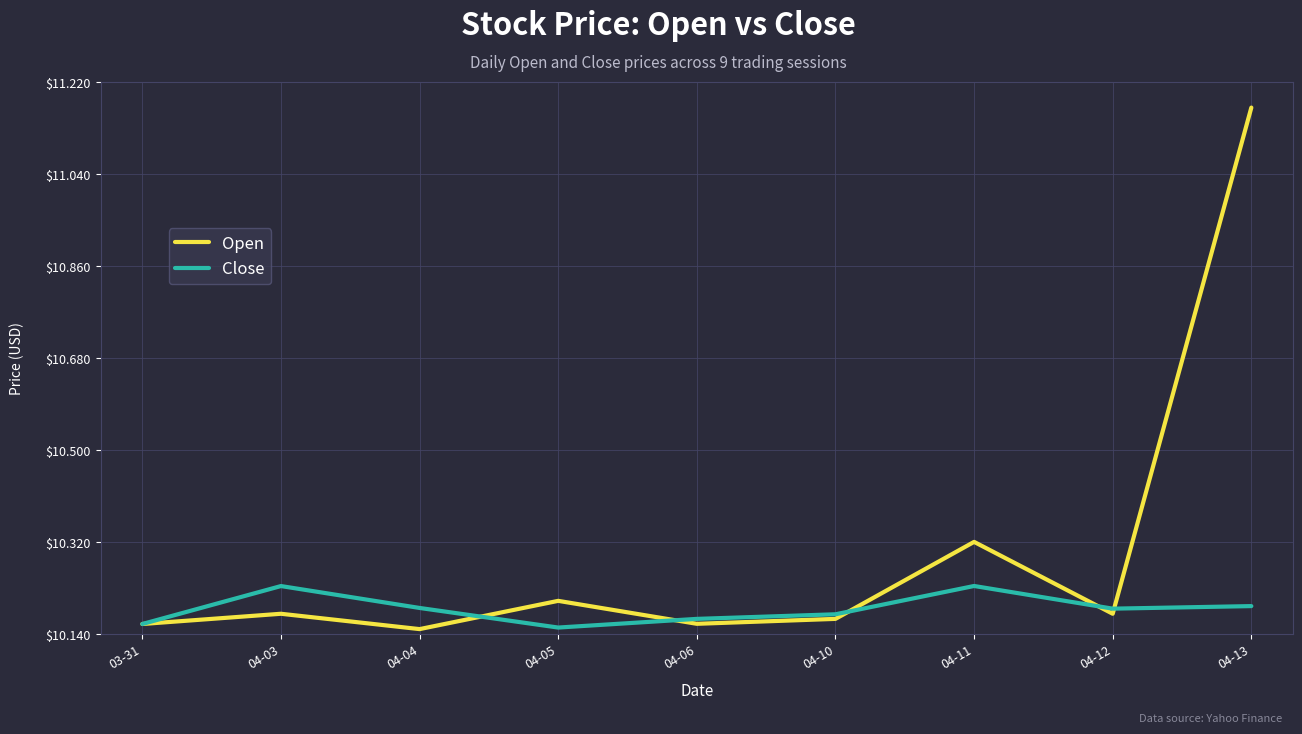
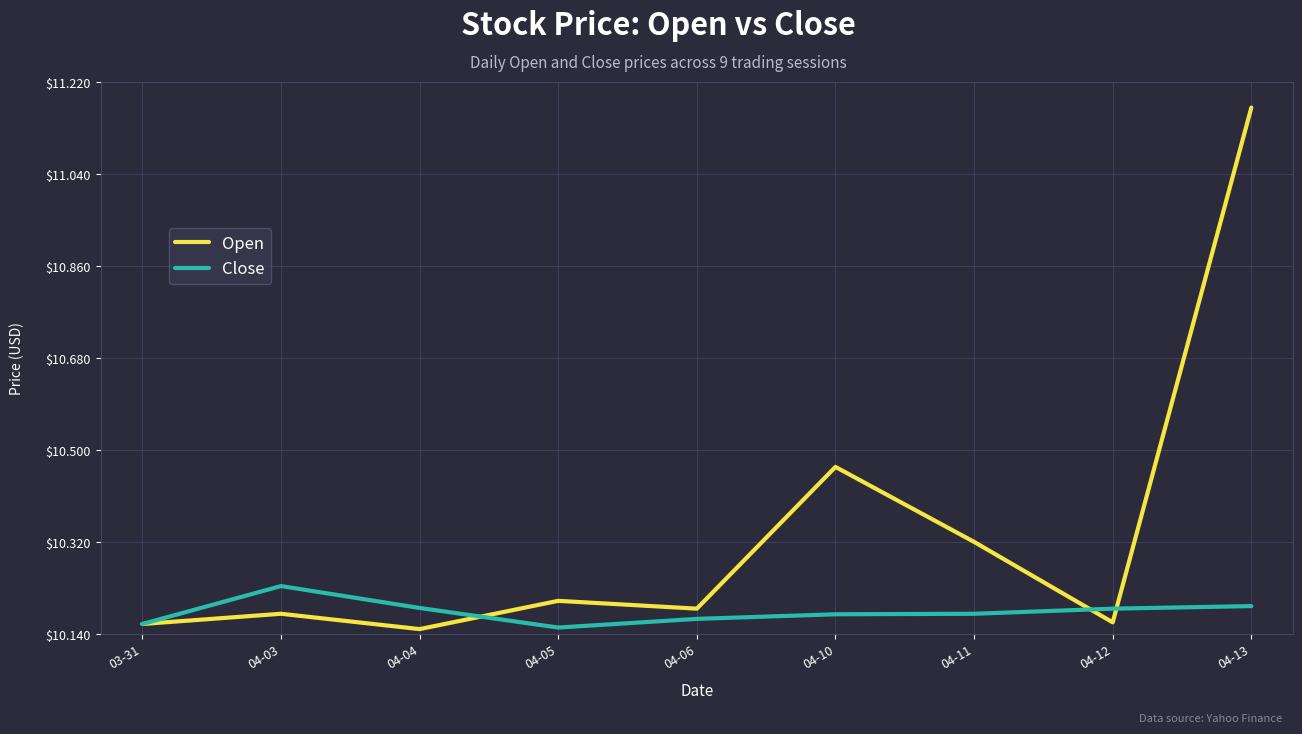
  {
    "Open": {
      "04-03": "$10.18",
      "04-04": "$10.15",
      "04-05": "$10.21",
-     "04-06": "$10.16",
-     "04-10": "$10.17",
+     "04-06": "$10.19",
+     "04-10": "$10.47",
      "04-11": "$10.32",
-     "04-12": "$10.18",
+     "04-12": "$10.16",
      "04-13": "$11.17"
    },
    "Close": {
      "04-03": "$10.23",
      "04-04": "$10.19",
      "04-05": "$10.15",
      "04-06": "$10.17",
      "04-10": "$10.18",
-     "04-11": "$10.23",
+     "04-11": "$10.18",
      "04-12": "$10.19",
      "04-13": "$10.19"
    }
  }
